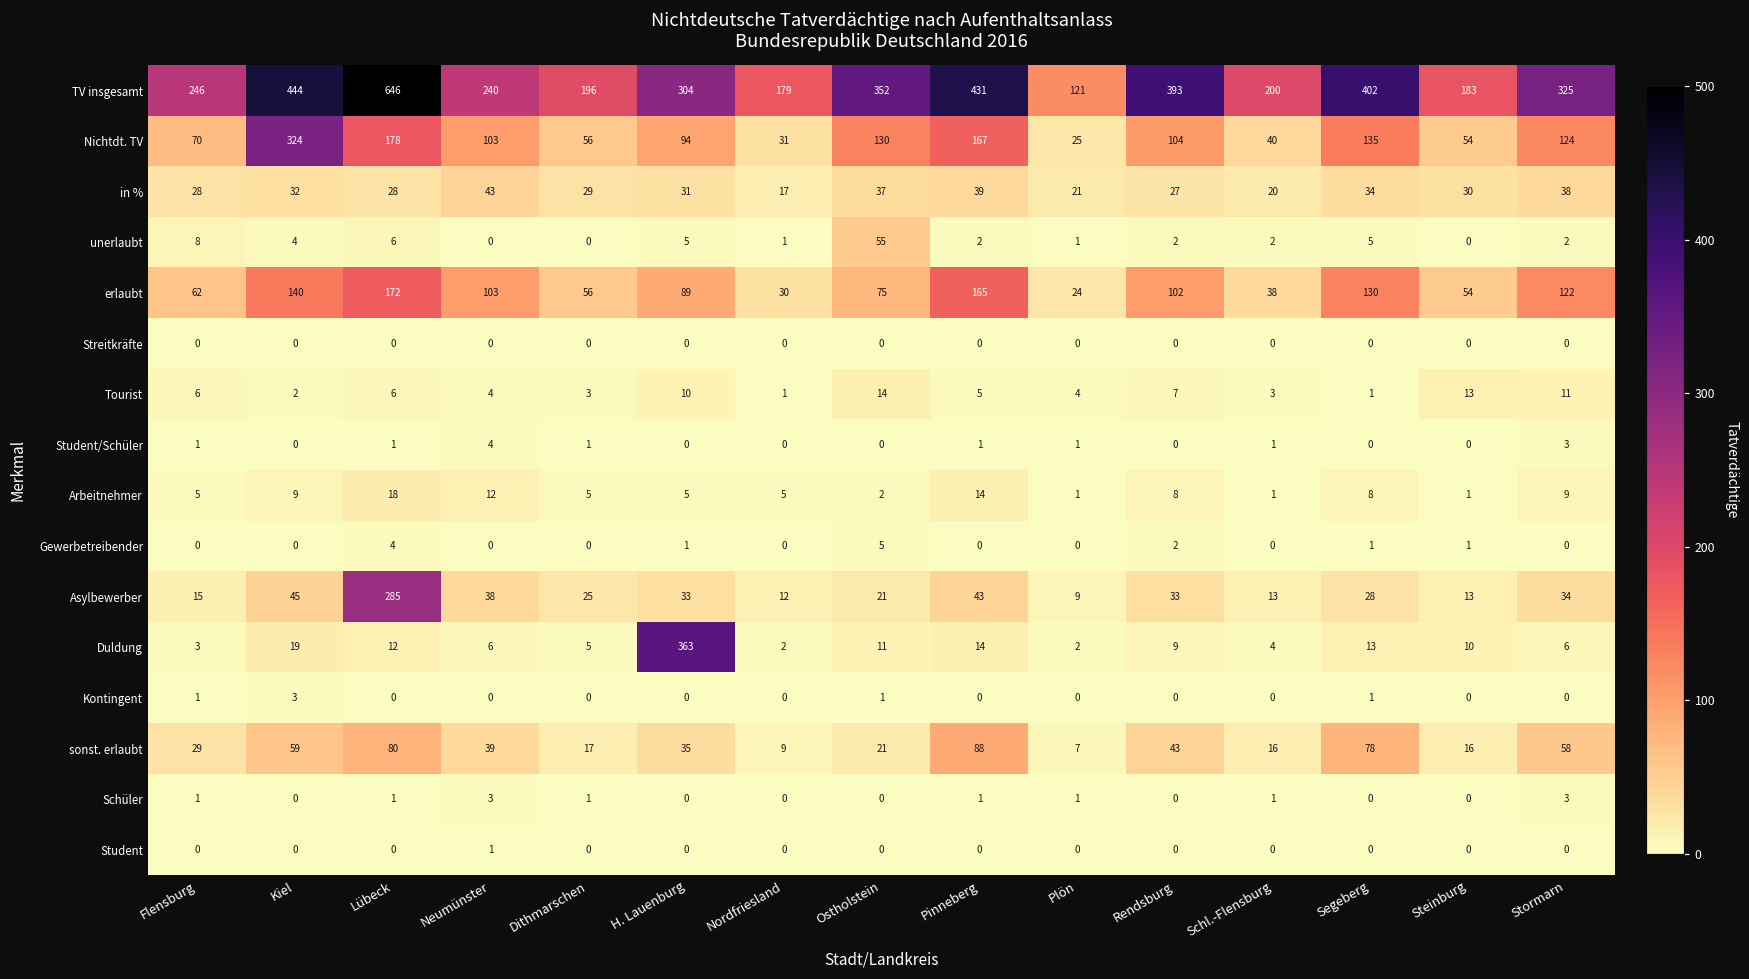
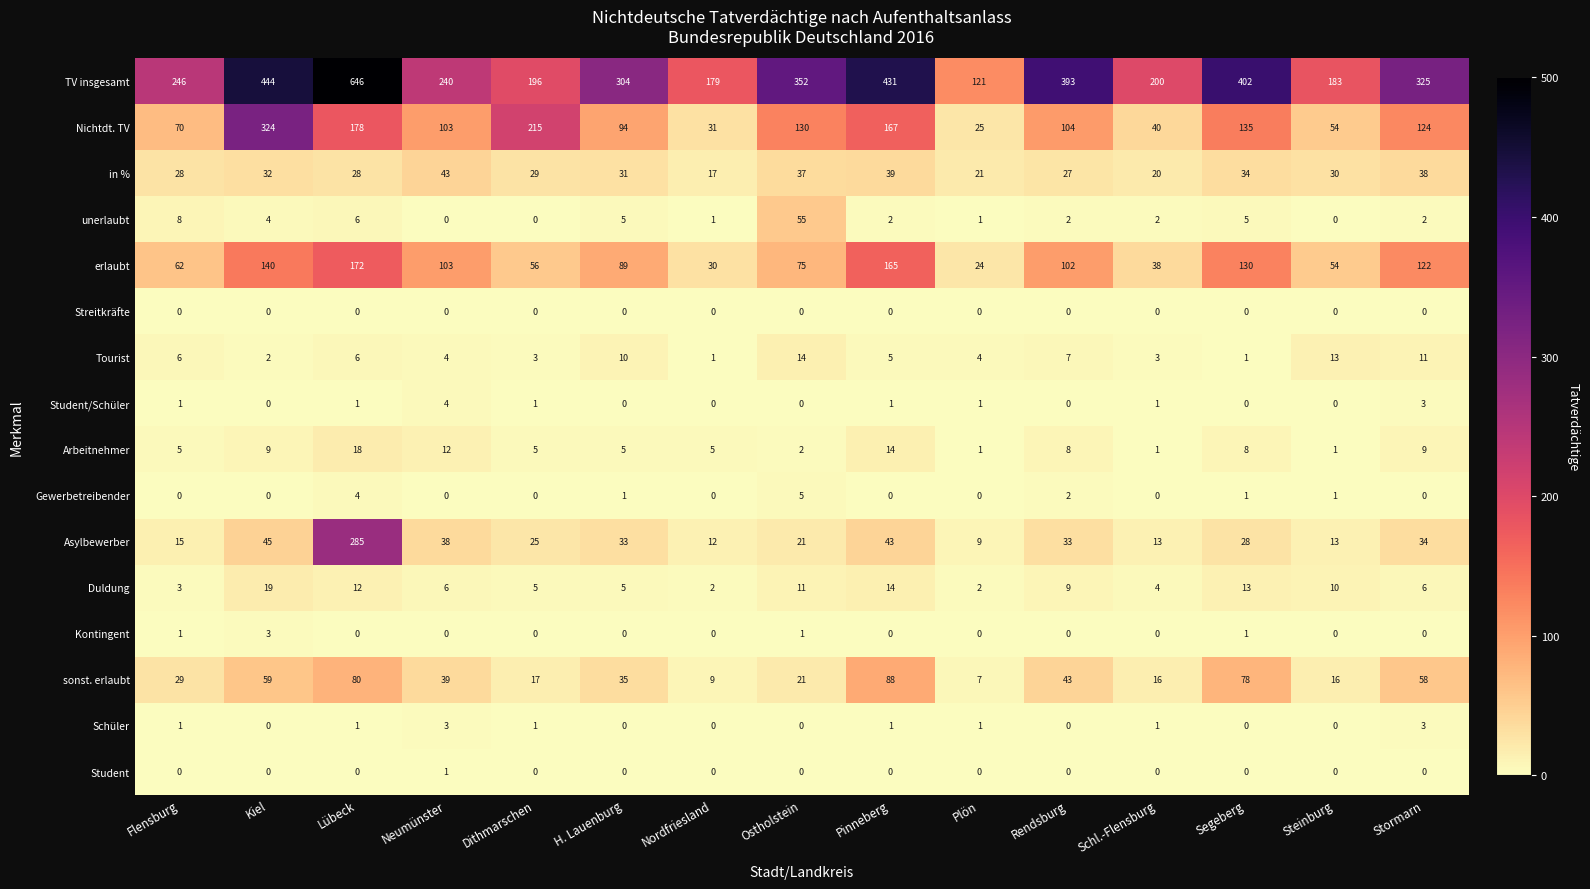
  {
    "Nichtdt. TV": {
      "Flensburg": 70,
      "Kiel": 324,
      "Lübeck": 178,
      "Neumünster": 103,
-     "Dithmarschen": 56,
+     "Dithmarschen": 215,
      "H. Lauenburg": 94,
      "Nordfriesland": 31,
      "Ostholstein": 130,
      "Pinneberg": 167,
      "Plön": 25,
      "Rendsburg": 104,
      "Schl.-Flensburg": 40,
      "Segeberg": 135,
      "Steinburg": 54,
      "Stormarn": 124
    },
    "Duldung": {
      "Flensburg": 3,
      "Kiel": 19,
      "Lübeck": 12,
      "Neumünster": 6,
      "Dithmarschen": 5,
-     "H. Lauenburg": 363,
+     "H. Lauenburg": 5,
      "Nordfriesland": 2,
      "Ostholstein": 11,
      "Pinneberg": 14,
      "Plön": 2,
      "Rendsburg": 9,
      "Schl.-Flensburg": 4,
      "Segeberg": 13,
      "Steinburg": 10,
      "Stormarn": 6
    }
  }
